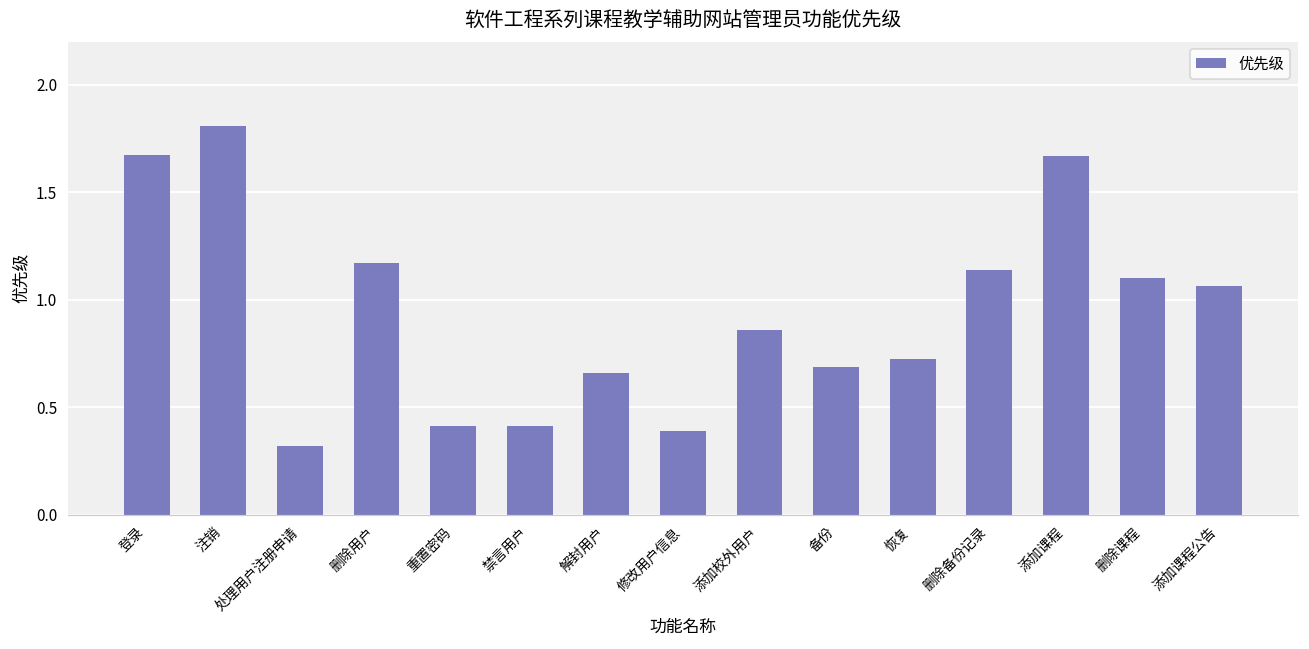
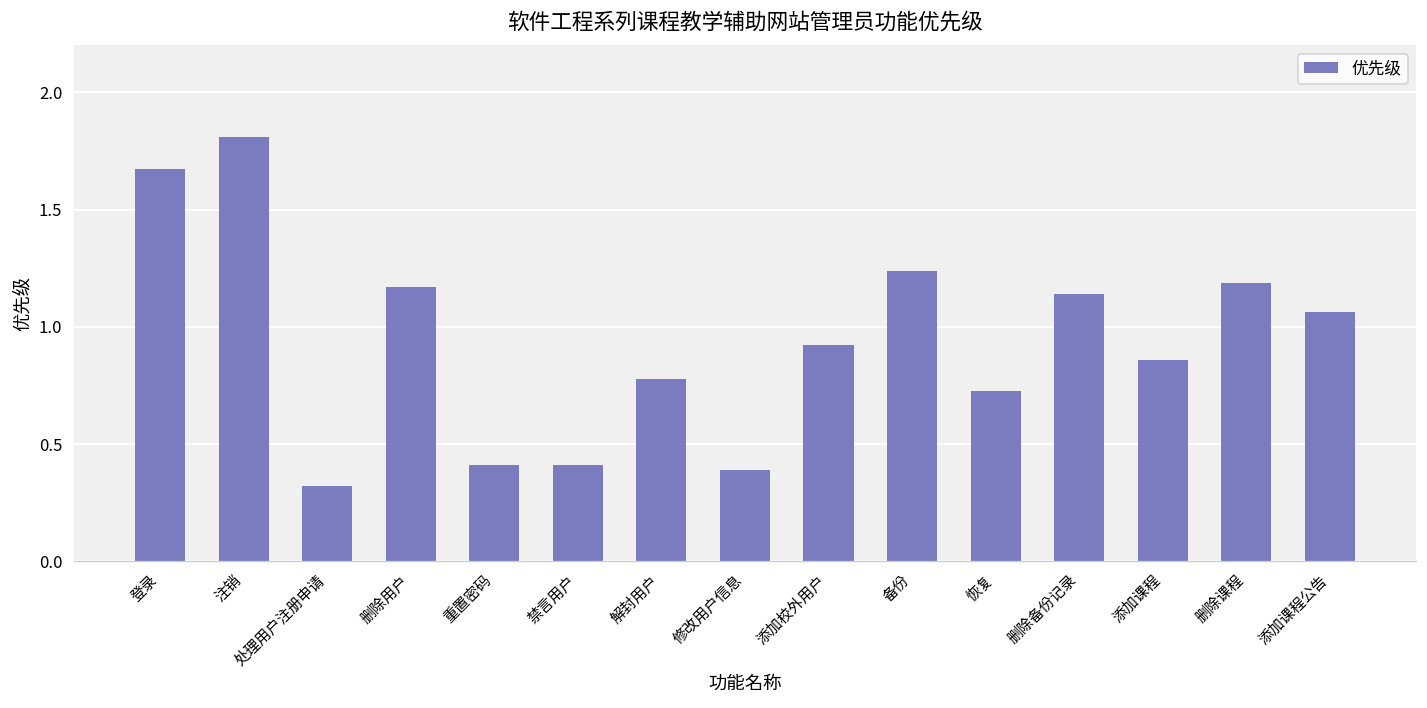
  {
    "登录": 1.67,
    "注销": 1.81,
    "处理用户注册申请": 0.32,
    "删除用户": 1.17,
    "重置密码": 0.41,
    "禁言用户": 0.41,
-   "解封用户": 0.66,
+   "解封用户": 0.78,
    "修改用户信息": 0.39,
-   "添加校外用户": 0.86,
-   "备份": 0.69,
+   "添加校外用户": 0.92,
+   "备份": 1.24,
    "恢复": 0.73,
    "删除备份记录": 1.14,
-   "添加课程": 1.67,
-   "删除课程": 1.10,
+   "添加课程": 0.86,
+   "删除课程": 1.19,
    "添加课程公告": 1.06
  }
